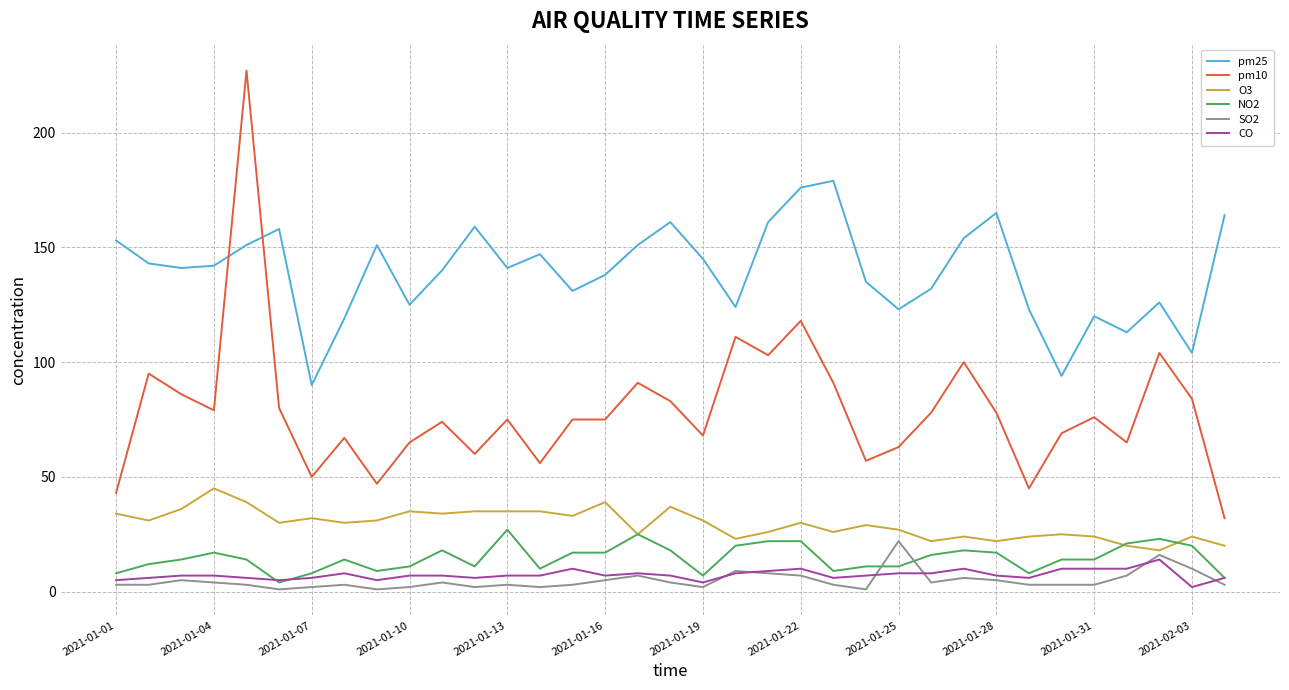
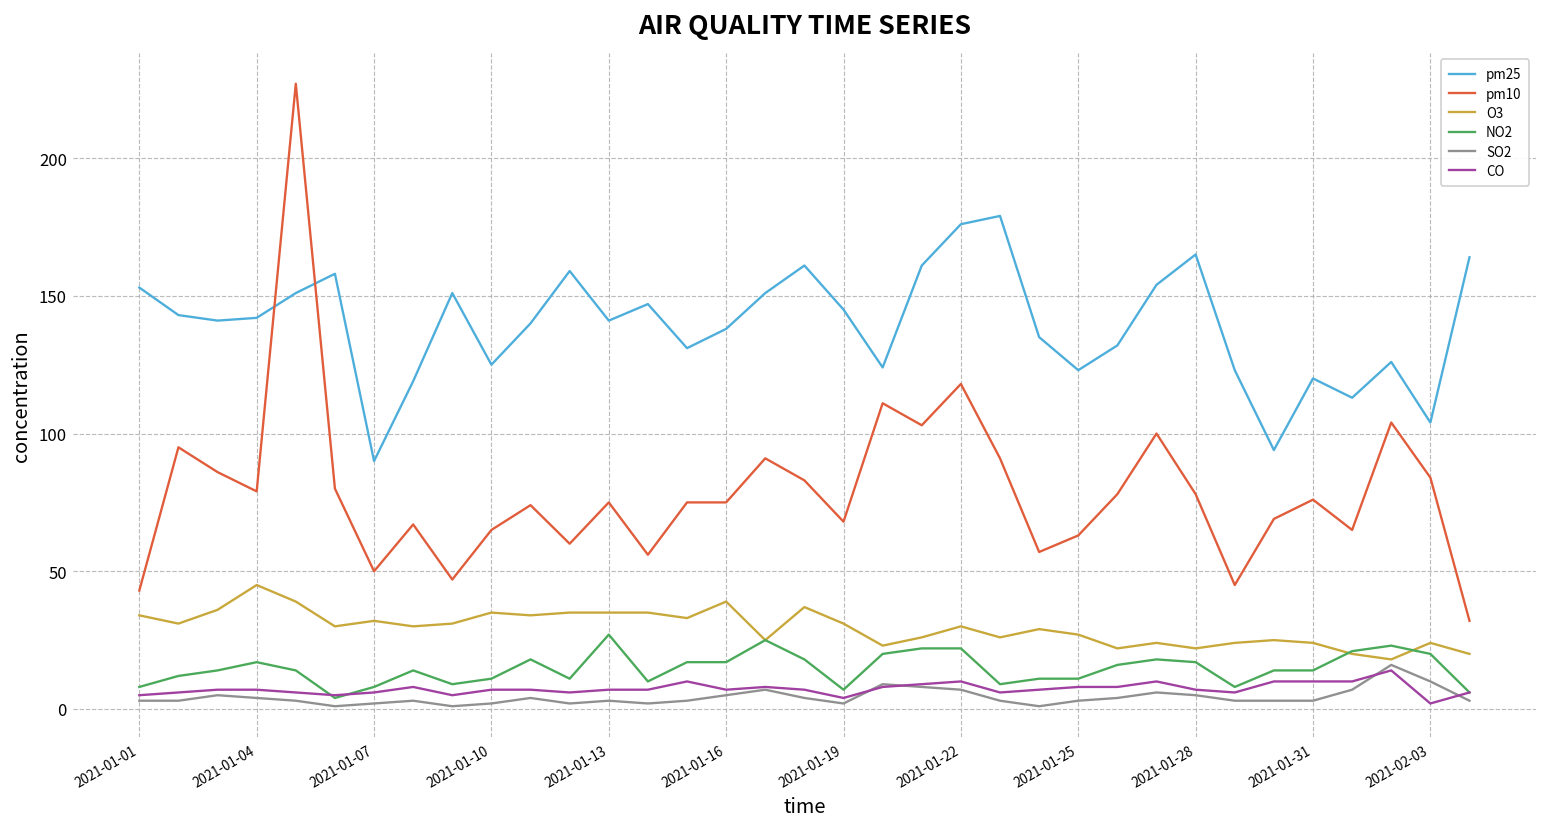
  {
    "pm25": {
      "2021-01-01": 153,
      "2021-01-04": 142,
      "2021-01-07": 90,
      "2021-01-10": 125,
      "2021-01-13": 141,
      "2021-01-16": 138,
      "2021-01-19": 145,
      "2021-01-22": 176,
      "2021-01-25": 123,
      "2021-01-28": 165,
      "2021-01-31": 120,
      "2021-02-03": 104
    },
    "pm10": {
      "2021-01-01": 43,
      "2021-01-04": 79,
      "2021-01-07": 50,
      "2021-01-10": 65,
      "2021-01-13": 75,
      "2021-01-16": 75,
      "2021-01-19": 68,
      "2021-01-22": 118,
      "2021-01-25": 63,
      "2021-01-28": 78,
      "2021-01-31": 76,
      "2021-02-03": 84
    },
    "O3": {
      "2021-01-01": 34,
      "2021-01-04": 45,
      "2021-01-07": 32,
      "2021-01-10": 35,
      "2021-01-13": 35,
      "2021-01-16": 39,
      "2021-01-19": 31,
      "2021-01-22": 30,
      "2021-01-25": 27,
      "2021-01-28": 22,
      "2021-01-31": 24,
      "2021-02-03": 24
    },
    "NO2": {
      "2021-01-01": 8,
      "2021-01-04": 17,
      "2021-01-07": 8,
      "2021-01-10": 11,
      "2021-01-13": 27,
      "2021-01-16": 17,
      "2021-01-19": 7,
      "2021-01-22": 22,
      "2021-01-25": 11,
      "2021-01-28": 17,
      "2021-01-31": 14,
      "2021-02-03": 20
    },
    "SO2": {
      "2021-01-01": 3,
      "2021-01-04": 4,
      "2021-01-07": 2,
      "2021-01-10": 2,
      "2021-01-13": 3,
      "2021-01-16": 5,
      "2021-01-19": 2,
      "2021-01-22": 7,
-     "2021-01-25": 22,
+     "2021-01-25": 3,
      "2021-01-28": 5,
      "2021-01-31": 3,
      "2021-02-03": 10
    },
    "CO": {
      "2021-01-01": 5,
      "2021-01-04": 7,
      "2021-01-07": 6,
      "2021-01-10": 7,
      "2021-01-13": 7,
      "2021-01-16": 7,
      "2021-01-19": 4,
      "2021-01-22": 10,
      "2021-01-25": 8,
      "2021-01-28": 7,
      "2021-01-31": 10,
      "2021-02-03": 2
    }
  }
